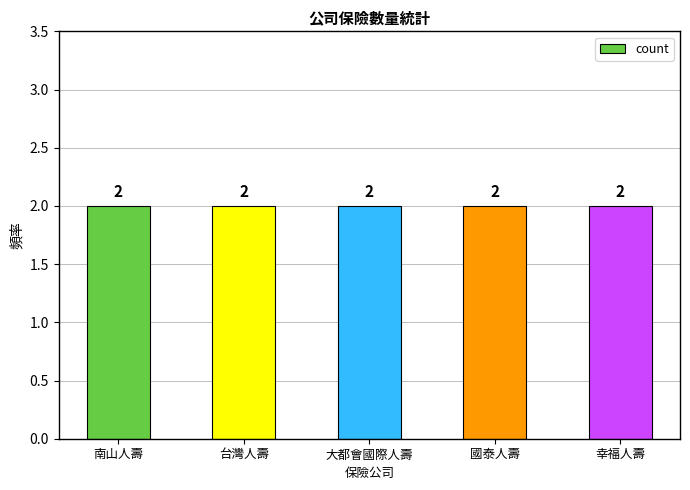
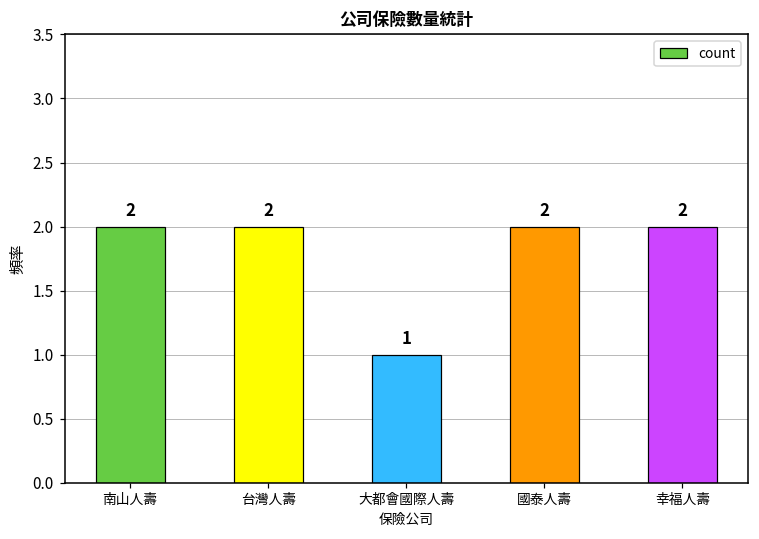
  {
    "南山人壽": 2,
    "台灣人壽": 2,
-   "大都會國際人壽": 2,
+   "大都會國際人壽": 1,
    "國泰人壽": 2,
    "幸福人壽": 2
  }
